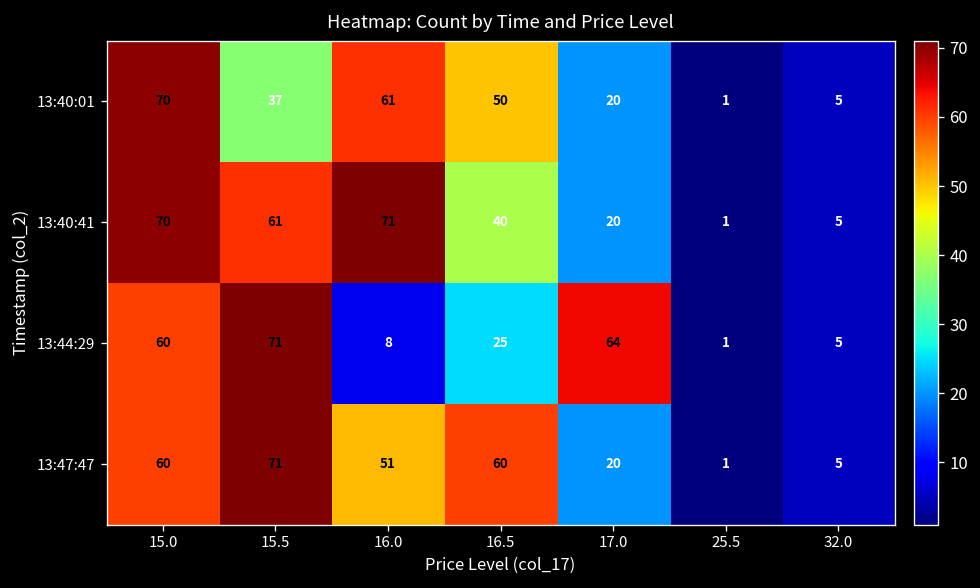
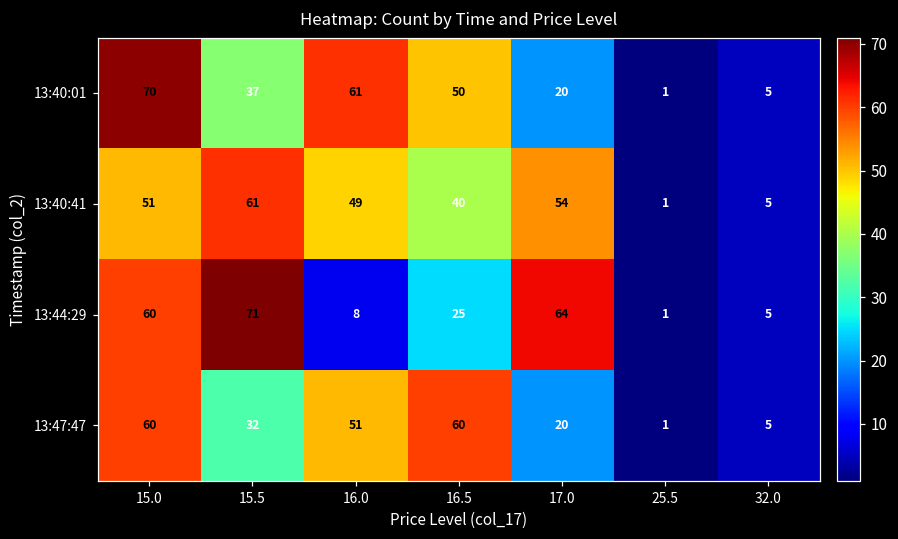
  {
    "13:40:01": {
      "15.0": 70,
      "15.5": 37,
      "16.0": 61,
      "16.5": 50,
      "17.0": 20,
      "25.5": 1,
      "32.0": 5
    },
    "13:40:41": {
-     "15.0": 70,
+     "15.0": 51,
      "15.5": 61,
-     "16.0": 71,
+     "16.0": 49,
      "16.5": 40,
-     "17.0": 20,
+     "17.0": 54,
      "25.5": 1,
      "32.0": 5
    },
    "13:44:29": {
      "15.0": 60,
      "15.5": 71,
      "16.0": 8,
      "16.5": 25,
      "17.0": 64,
      "25.5": 1,
      "32.0": 5
    },
    "13:47:47": {
      "15.0": 60,
-     "15.5": 71,
+     "15.5": 32,
      "16.0": 51,
      "16.5": 60,
      "17.0": 20,
      "25.5": 1,
      "32.0": 5
    }
  }
